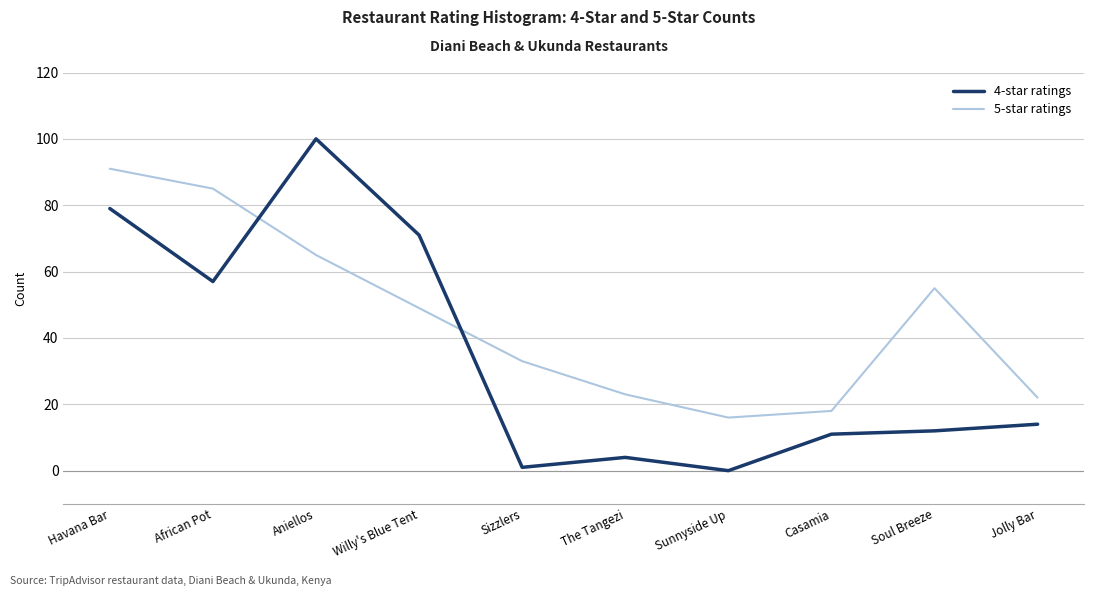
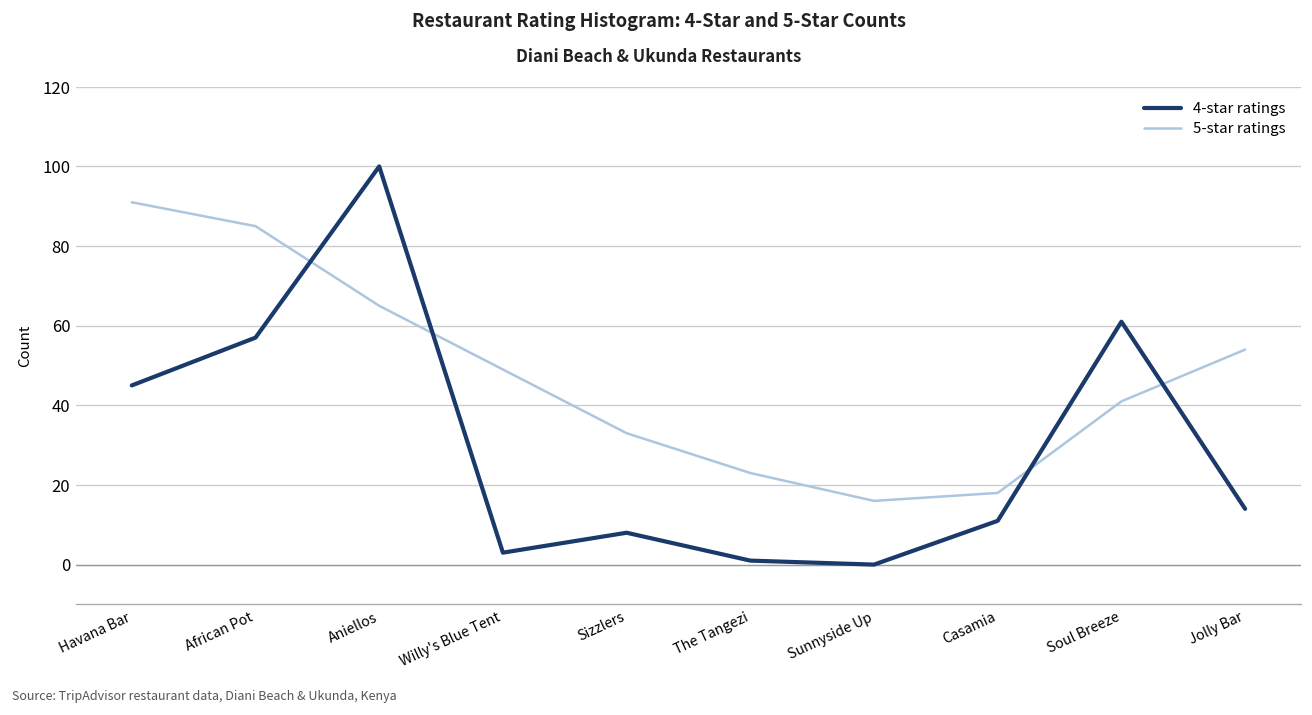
  {
    "4-star ratings": {
-     "Havana Bar": 79,
+     "Havana Bar": 45,
      "African Pot": 57,
      "Aniellos": 100,
-     "Willy's Blue Tent": 71,
-     "Sizzlers": 1,
-     "The Tangezi": 4,
+     "Willy's Blue Tent": 3,
+     "Sizzlers": 8,
+     "The Tangezi": 1,
      "Sunnyside Up": 0,
      "Casamia": 11,
-     "Soul Breeze": 12,
+     "Soul Breeze": 61,
      "Jolly Bar": 14
    },
    "5-star ratings": {
      "Havana Bar": 91,
      "African Pot": 85,
      "Aniellos": 65,
      "Willy's Blue Tent": 49,
      "Sizzlers": 33,
      "The Tangezi": 23,
      "Sunnyside Up": 16,
      "Casamia": 18,
-     "Soul Breeze": 55,
-     "Jolly Bar": 22
+     "Soul Breeze": 41,
+     "Jolly Bar": 54
    }
  }
